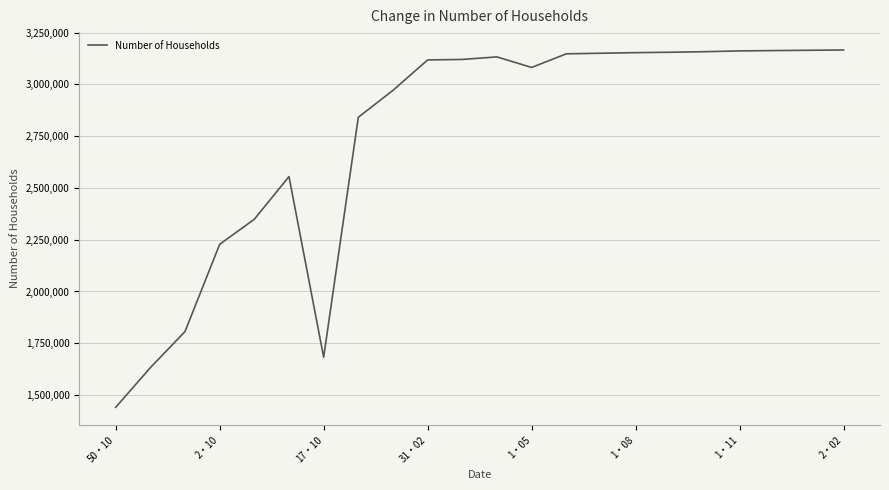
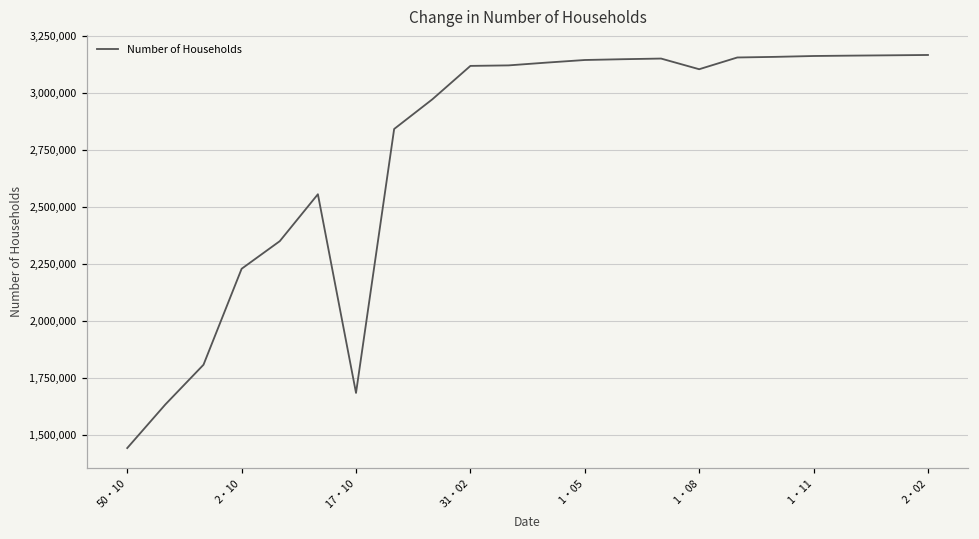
  {
    "50・10": "1,440,000",
    "2・10": "2,230,000",
    "17・10": "1,680,000",
    "31・02": "3,120,000",
-   "1・05": "3,080,000",
-   "1・08": "3,150,000",
+   "1・05": "3,140,000",
+   "1・08": "3,100,000",
    "1・11": "3,160,000",
    "2・02": "3,170,000"
  }
